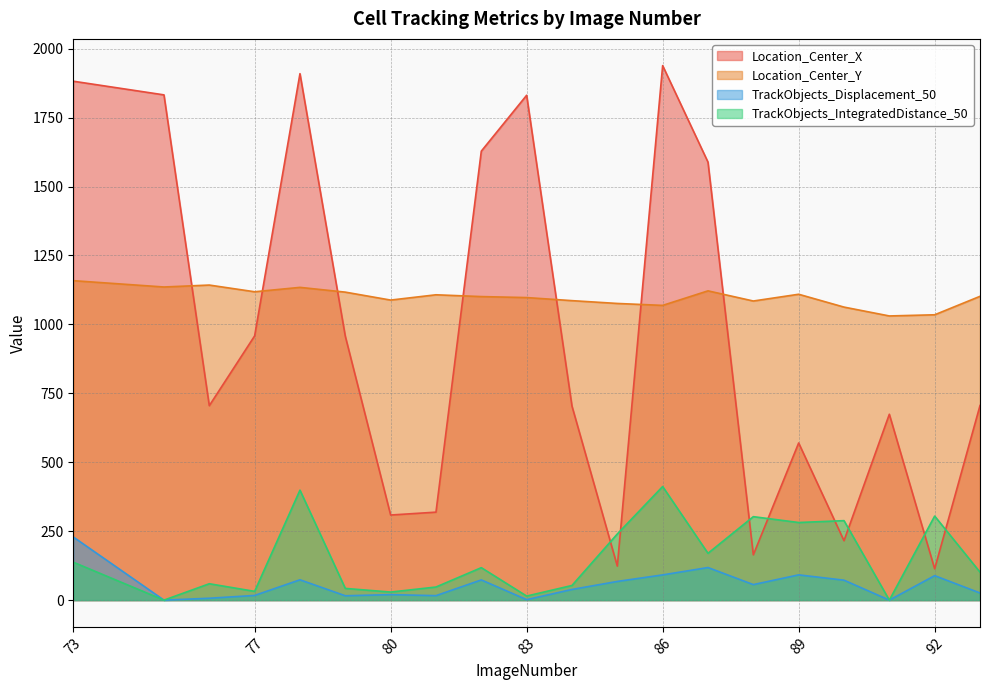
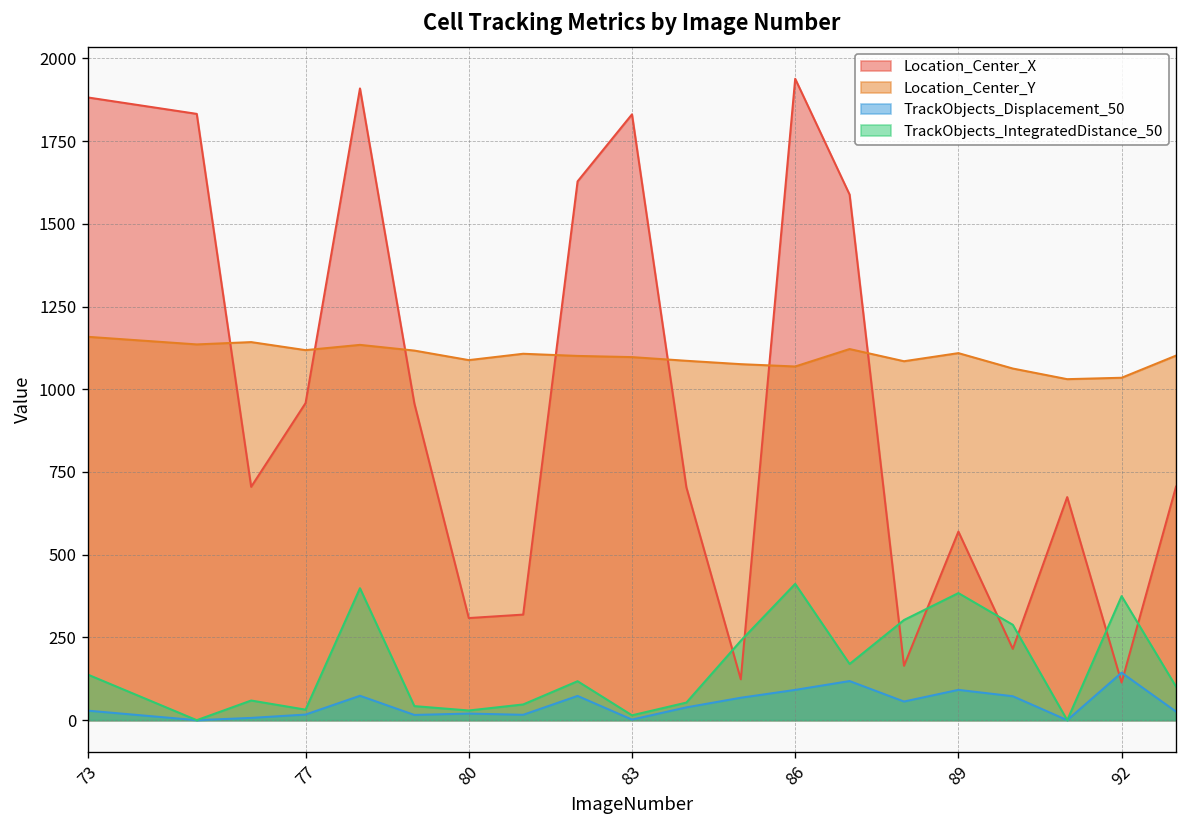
  {
    "TrackObjects_Displacement_50": {
-     "73": 230,
+     "73": 30,
      "77": 20,
      "83": 0,
      "86": 90,
      "89": 90,
-     "92": 90
+     "92": 140
    },
    "TrackObjects_IntegratedDistance_50": {
      "73": 140,
      "77": 30,
      "83": 10,
      "86": 410,
-     "89": 280,
-     "92": 300
+     "89": 380,
+     "92": 370
    }
  }
